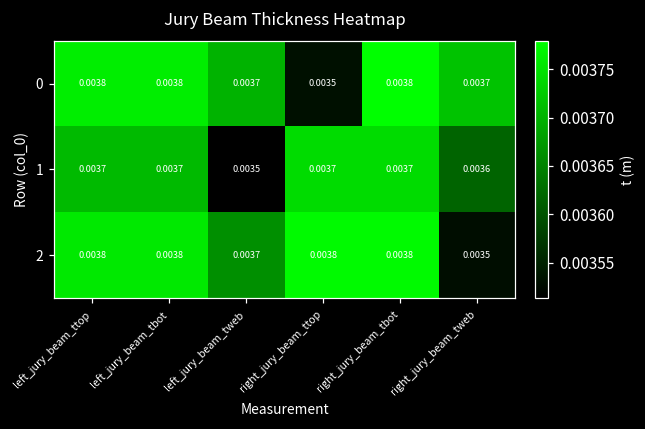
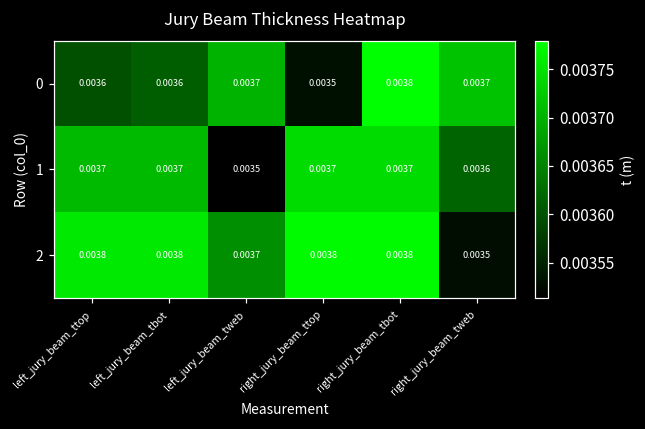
  {
    "0": {
-     "left_jury_beam_ttop": 0.0038,
-     "left_jury_beam_tbot": 0.0038,
+     "left_jury_beam_ttop": 0.0036,
+     "left_jury_beam_tbot": 0.0036,
      "left_jury_beam_tweb": 0.0037,
      "right_jury_beam_ttop": 0.0035,
      "right_jury_beam_tbot": 0.0038,
      "right_jury_beam_tweb": 0.0037
    },
    "1": {
      "left_jury_beam_ttop": 0.0037,
      "left_jury_beam_tbot": 0.0037,
      "left_jury_beam_tweb": 0.0035,
      "right_jury_beam_ttop": 0.0037,
      "right_jury_beam_tbot": 0.0037,
      "right_jury_beam_tweb": 0.0036
    },
    "2": {
      "left_jury_beam_ttop": 0.0038,
      "left_jury_beam_tbot": 0.0038,
      "left_jury_beam_tweb": 0.0037,
      "right_jury_beam_ttop": 0.0038,
      "right_jury_beam_tbot": 0.0038,
      "right_jury_beam_tweb": 0.0035
    }
  }
